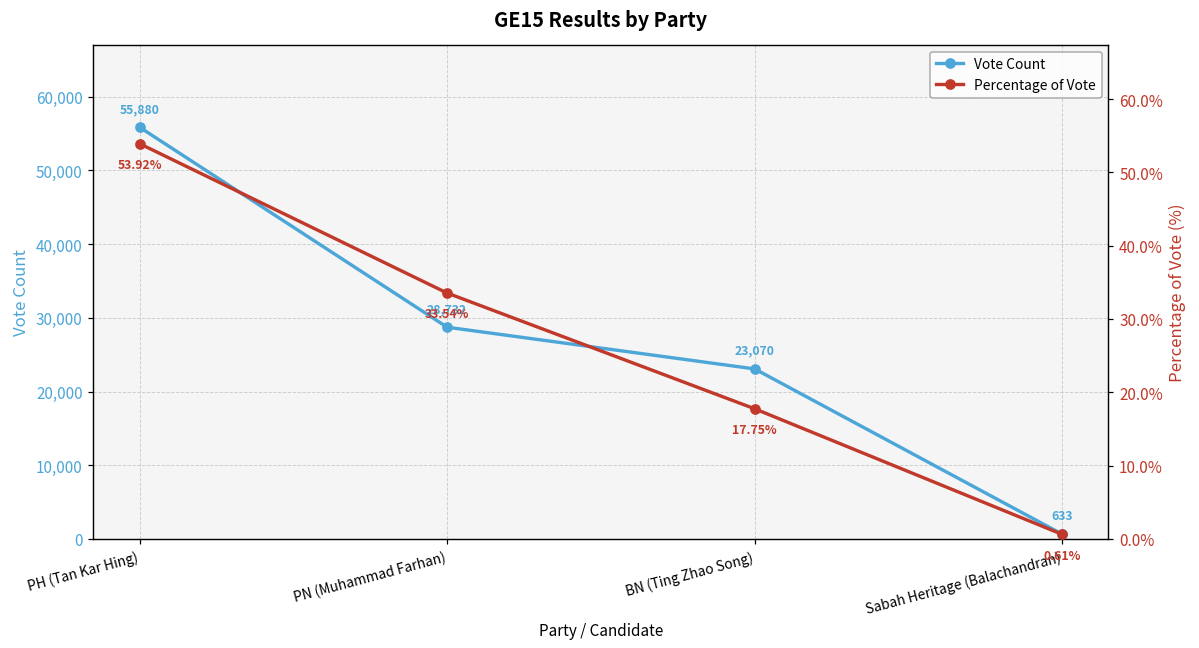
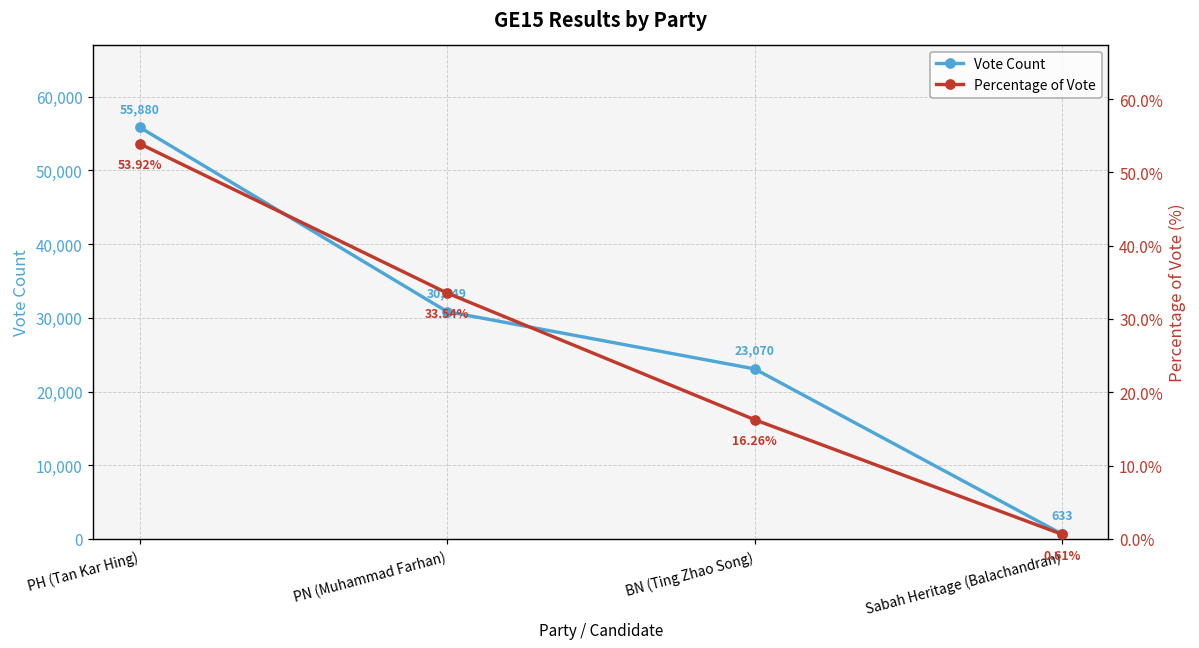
  {
    "Vote Count": {
      "PH (Tan Kar Hing)": "55,880",
-     "PN (Muhammad Farhan)": "28,732",
+     "PN (Muhammad Farhan)": "30,849",
      "BN (Ting Zhao Song)": "23,070",
      "Sabah Heritage (Balachandran)": "633"
    },
    "Percentage of Vote": {
      "PH (Tan Kar Hing)": "53.92%",
-     "BN (Ting Zhao Song)": "17.75%",
+     "BN (Ting Zhao Song)": "16.26%",
      "Sabah Heritage (Balachandran)": "0.61%"
    }
  }
